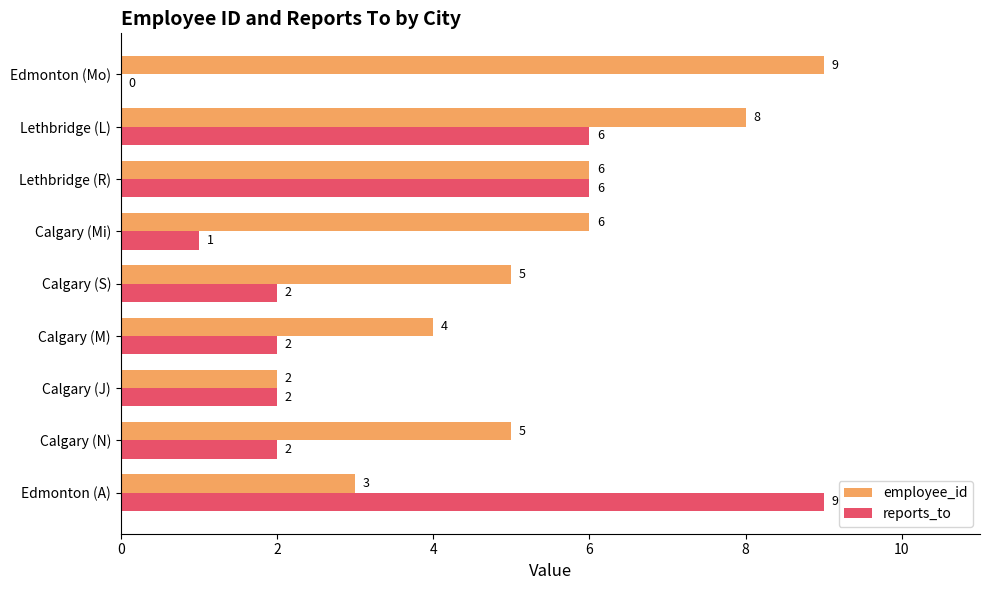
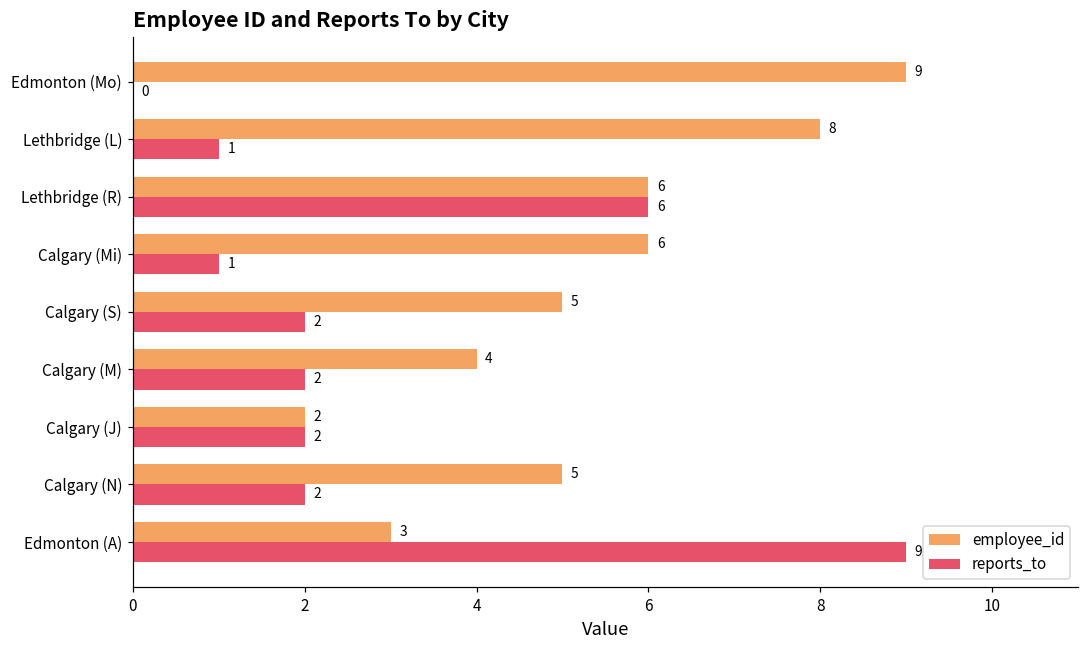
  {
    "employee_id": {
      "Edmonton (Mo)": 9,
      "Lethbridge (L)": 8,
      "Lethbridge (R)": 6,
      "Calgary (Mi)": 6,
      "Calgary (S)": 5,
      "Calgary (M)": 4,
      "Calgary (J)": 2,
      "Calgary (N)": 5,
      "Edmonton (A)": 3
    },
    "reports_to": {
      "Edmonton (Mo)": 0,
-     "Lethbridge (L)": 6,
+     "Lethbridge (L)": 1,
      "Lethbridge (R)": 6,
      "Calgary (Mi)": 1,
      "Calgary (S)": 2,
      "Calgary (M)": 2,
      "Calgary (J)": 2,
      "Calgary (N)": 2,
      "Edmonton (A)": 9
    }
  }
